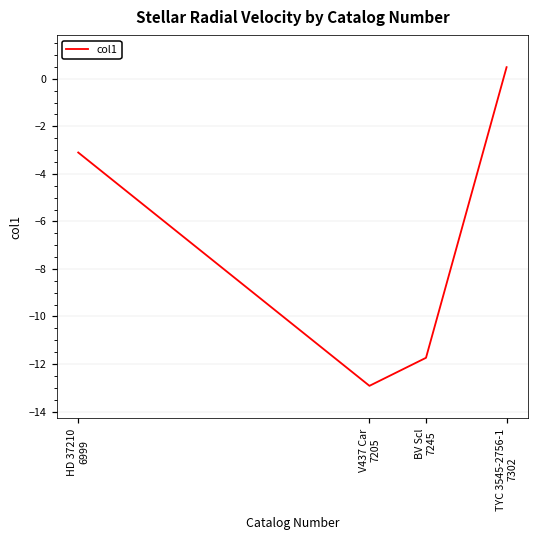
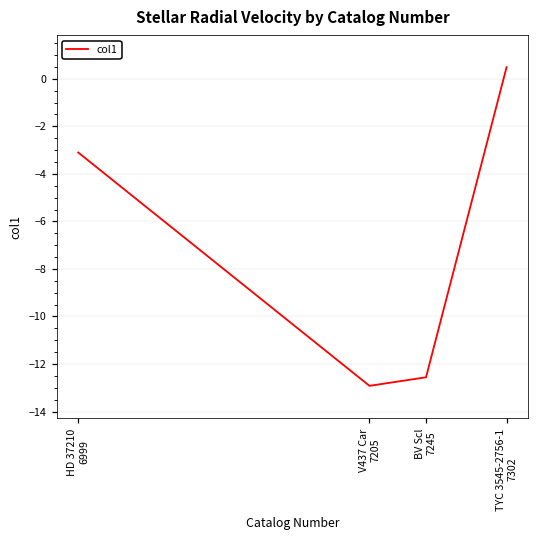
  {
    "HD 37210 6999": -3.1,
    "V437 Car 7205": -12.9,
-   "BV Scl 7245": -11.7,
+   "BV Scl 7245": -12.6,
    "TYC 3545-2756-1 7302": 0.5
  }
